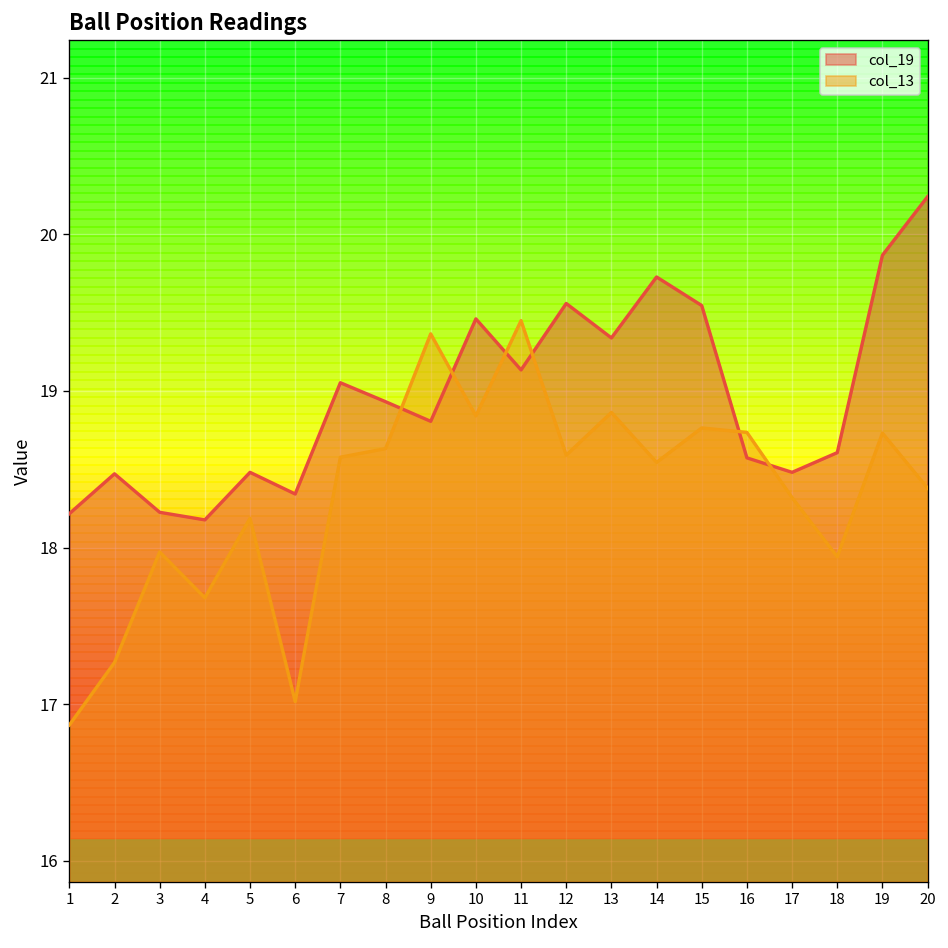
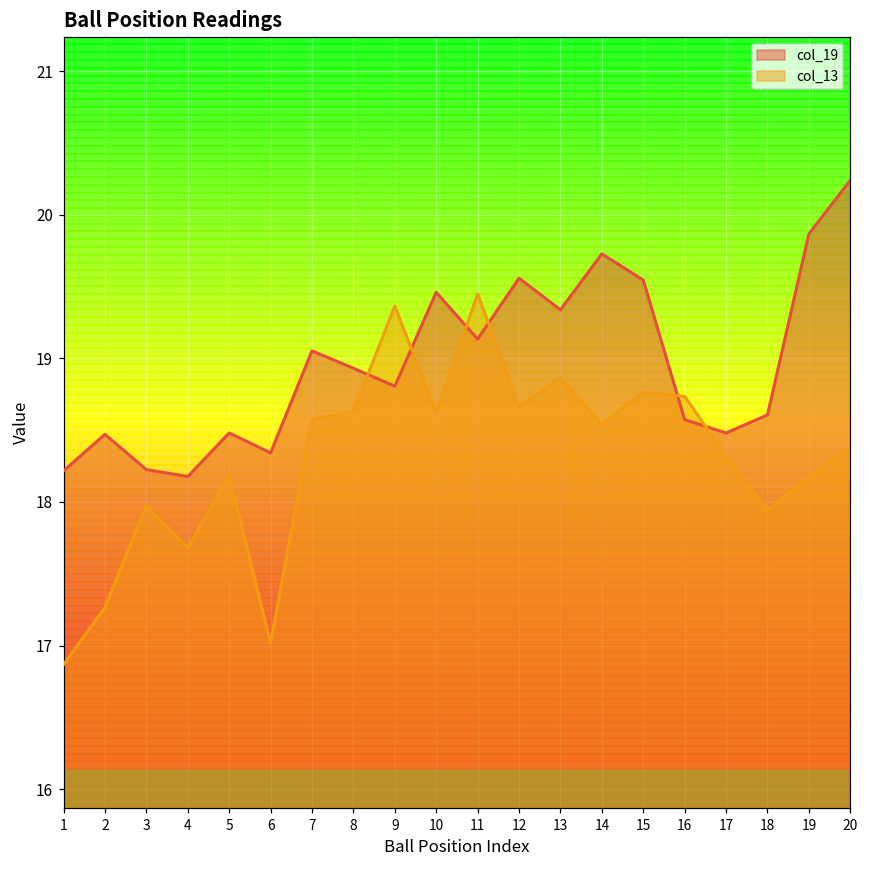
  {
    "Ball Position Readings": {
      "col_19": {
        "1": 18.22,
        "2": 18.47,
        "3": 18.23,
        "4": 18.18,
        "5": 18.48,
        "6": 18.34,
        "7": 19.05,
        "8": 18.93,
        "9": 18.81,
        "10": 19.46,
        "11": 19.13,
        "12": 19.56,
        "13": 19.34,
        "14": 19.73,
        "15": 19.55,
        "16": 18.57,
        "17": 18.48,
        "18": 18.61,
        "19": 19.87,
        "20": 20.24
      },
      "col_13": {
        "1": 16.87,
        "2": 17.27,
        "3": 17.97,
        "4": 17.68,
        "5": 18.19,
        "6": 17.02,
        "7": 18.58,
        "8": 18.63,
        "9": 19.36,
-       "10": 18.84,
+       "10": 18.62,
        "11": 19.45,
-       "12": 18.59,
+       "12": 18.67,
        "13": 18.86,
        "14": 18.54,
        "15": 18.76,
        "16": 18.74,
        "17": 18.32,
        "18": 17.94,
-       "19": 18.73,
+       "19": 18.17,
        "20": 18.38
      }
    }
  }
